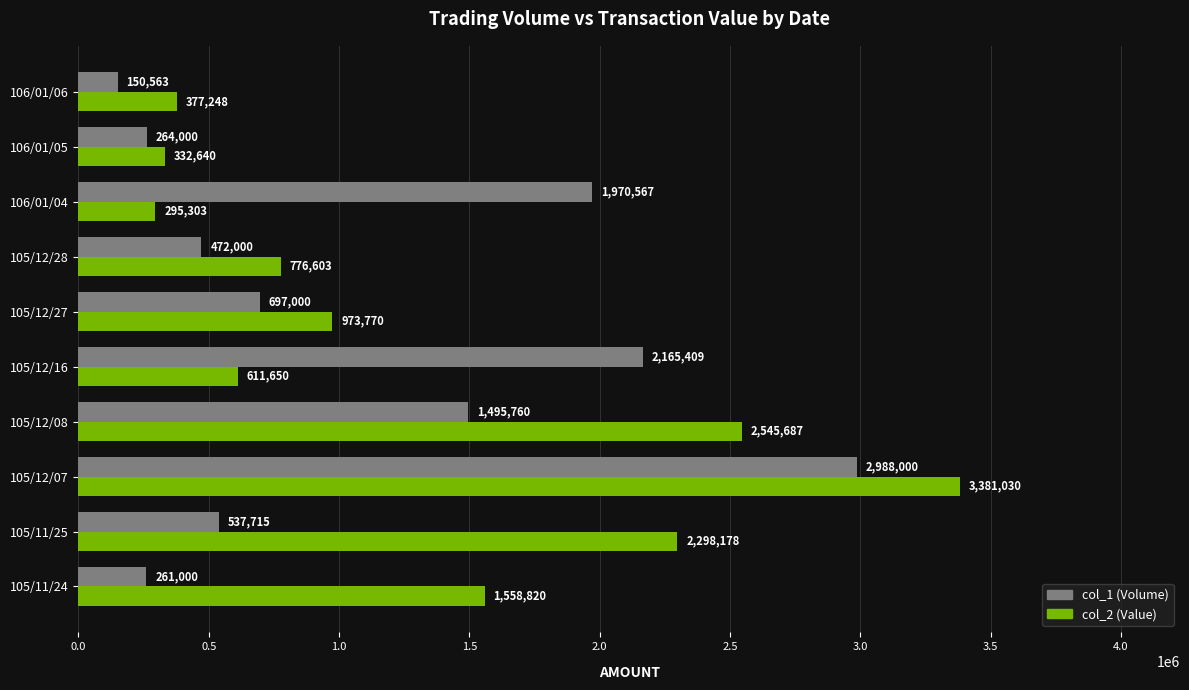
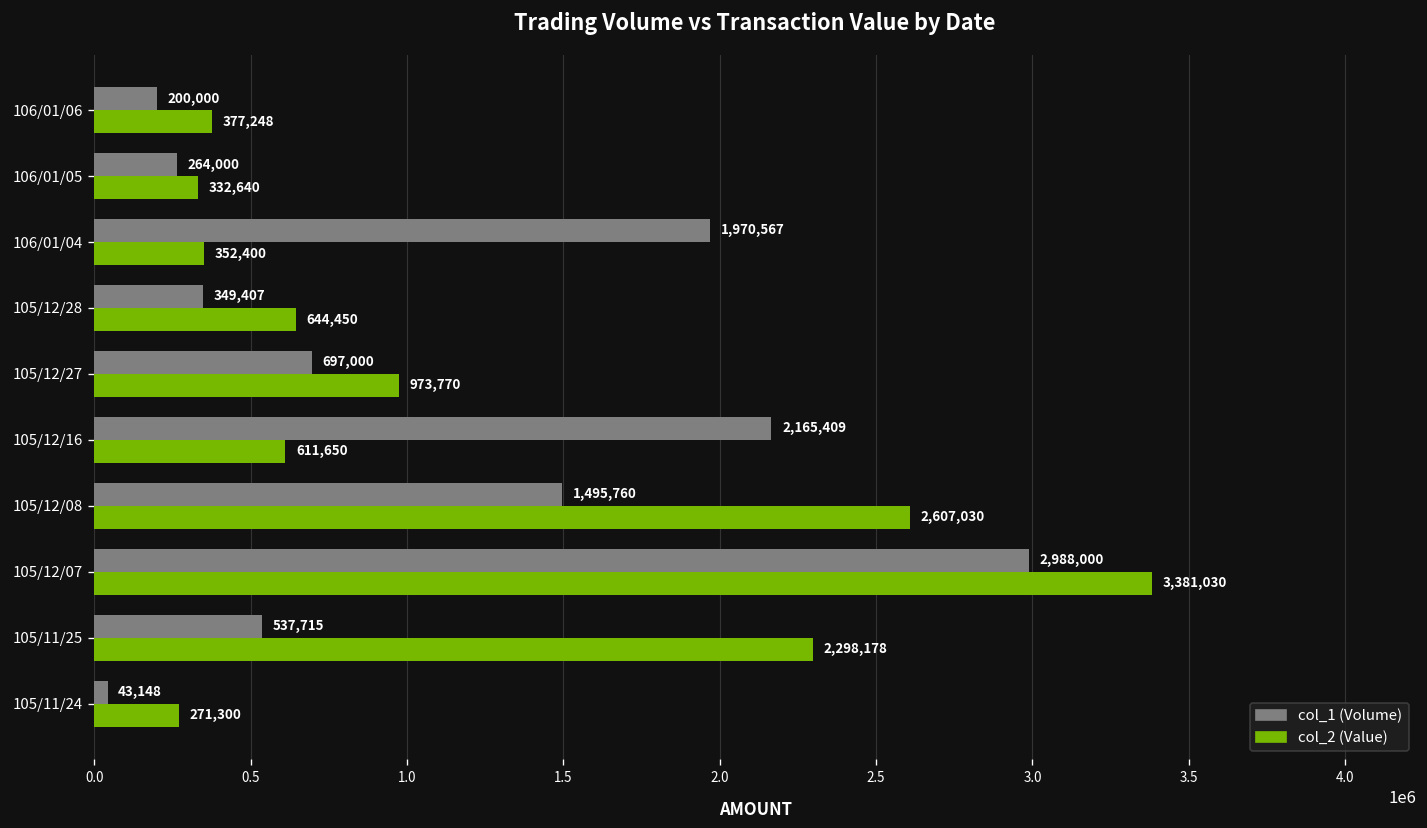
  {
    "col_1 (Volume)": {
-     "106/01/06": "150,563",
+     "106/01/06": "200,000",
      "106/01/05": "264,000",
      "106/01/04": "1,970,567",
-     "105/12/28": "472,000",
+     "105/12/28": "349,407",
      "105/12/27": "697,000",
      "105/12/16": "2,165,409",
      "105/12/08": "1,495,760",
      "105/12/07": "2,988,000",
      "105/11/25": "537,715",
-     "105/11/24": "261,000"
+     "105/11/24": "43,148"
    },
    "col_2 (Value)": {
      "106/01/06": "377,248",
      "106/01/05": "332,640",
-     "106/01/04": "295,303",
-     "105/12/28": "776,603",
+     "106/01/04": "352,400",
+     "105/12/28": "644,450",
      "105/12/27": "973,770",
      "105/12/16": "611,650",
-     "105/12/08": "2,545,687",
+     "105/12/08": "2,607,030",
      "105/12/07": "3,381,030",
      "105/11/25": "2,298,178",
-     "105/11/24": "1,558,820"
+     "105/11/24": "271,300"
    }
  }
